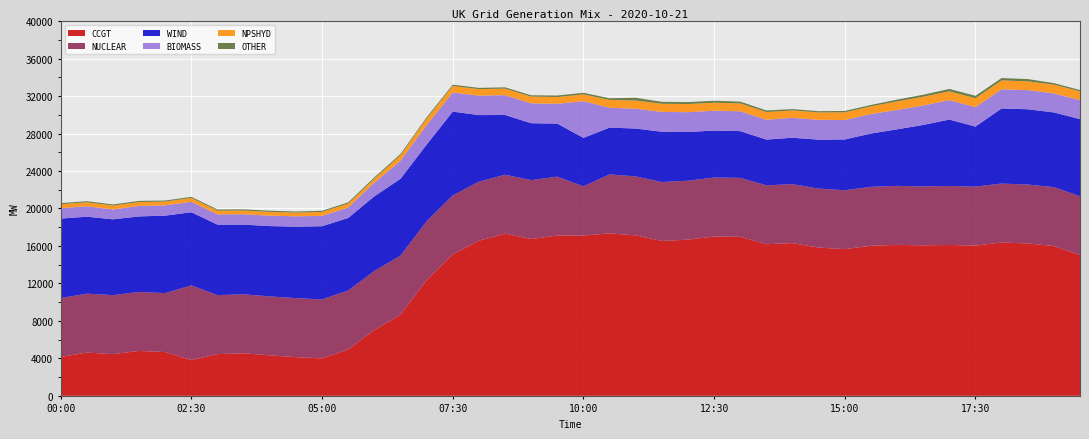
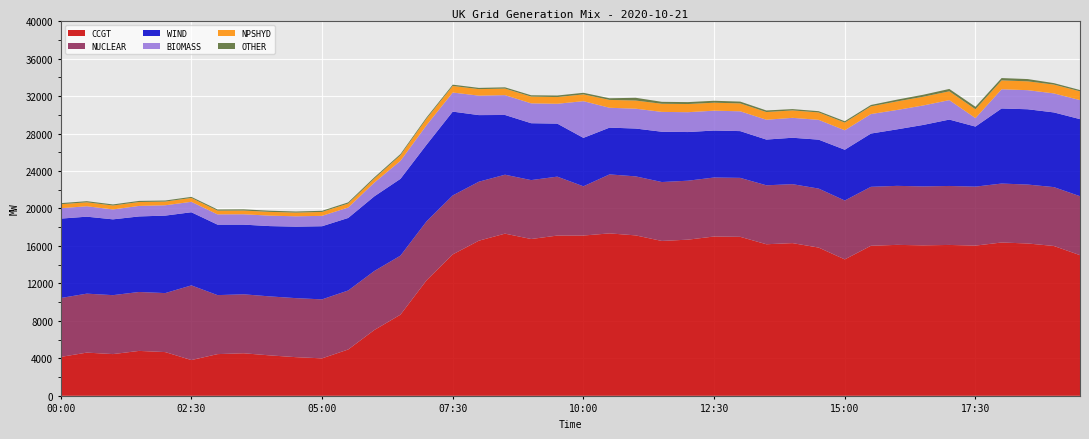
  {
    "CCGT": {
      "00:00": 4000,
      "02:30": 4000,
      "05:00": 4000,
      "07:30": 15000,
      "10:00": 17000,
      "12:30": 17000,
-     "15:00": 16000,
+     "15:00": 15000,
      "17:30": 16000
    },
    "NUCLEAR": {
      "00:00": 6000,
      "02:30": 8000,
      "05:00": 6000,
      "07:30": 6000,
      "10:00": 5000,
      "12:30": 6000,
      "15:00": 6000,
      "17:30": 6000
    },
    "WIND": {
      "00:00": 8000,
      "02:30": 8000,
      "05:00": 8000,
      "07:30": 9000,
      "10:00": 5000,
      "12:30": 5000,
      "15:00": 5000,
      "17:30": 6000
    },
    "BIOMASS": {
      "00:00": 1000,
      "02:30": 1000,
      "05:00": 1000,
      "07:30": 2000,
      "10:00": 4000,
      "12:30": 2000,
      "15:00": 2000,
-     "17:30": 2000
+     "17:30": 1000
    }
  }
